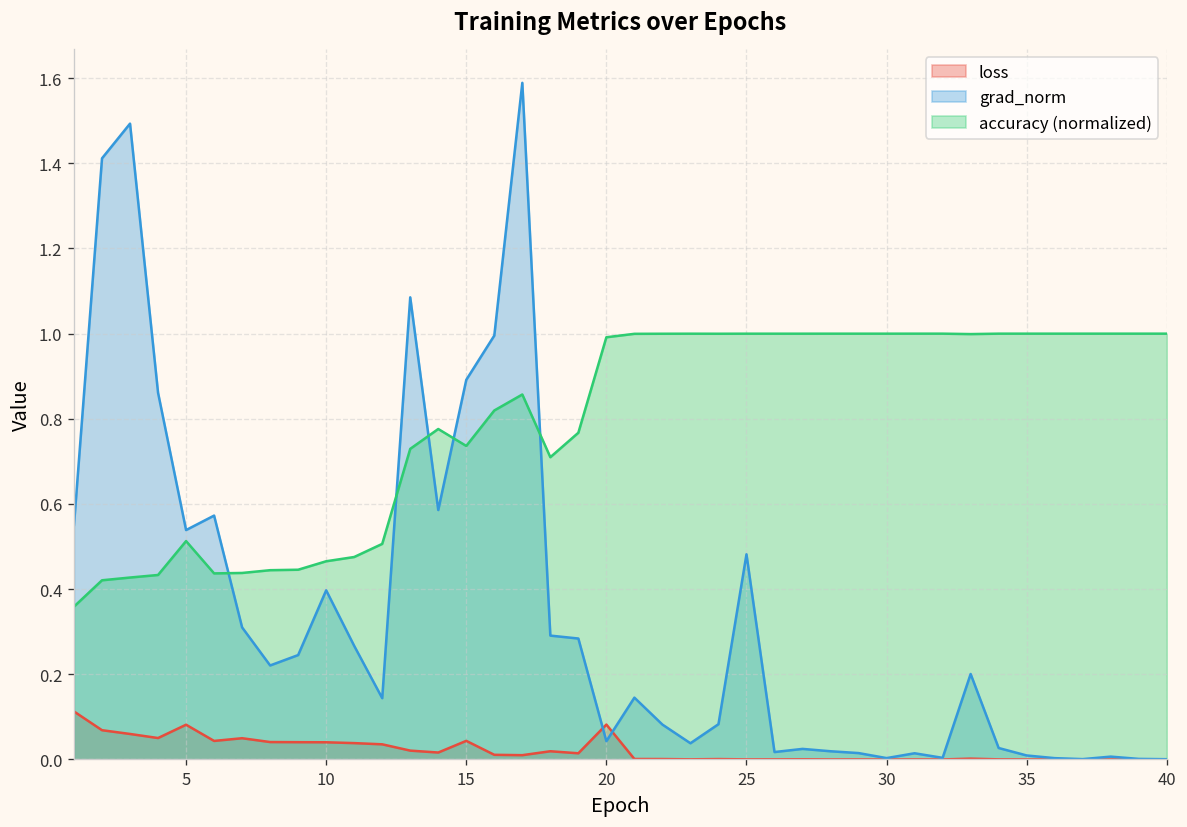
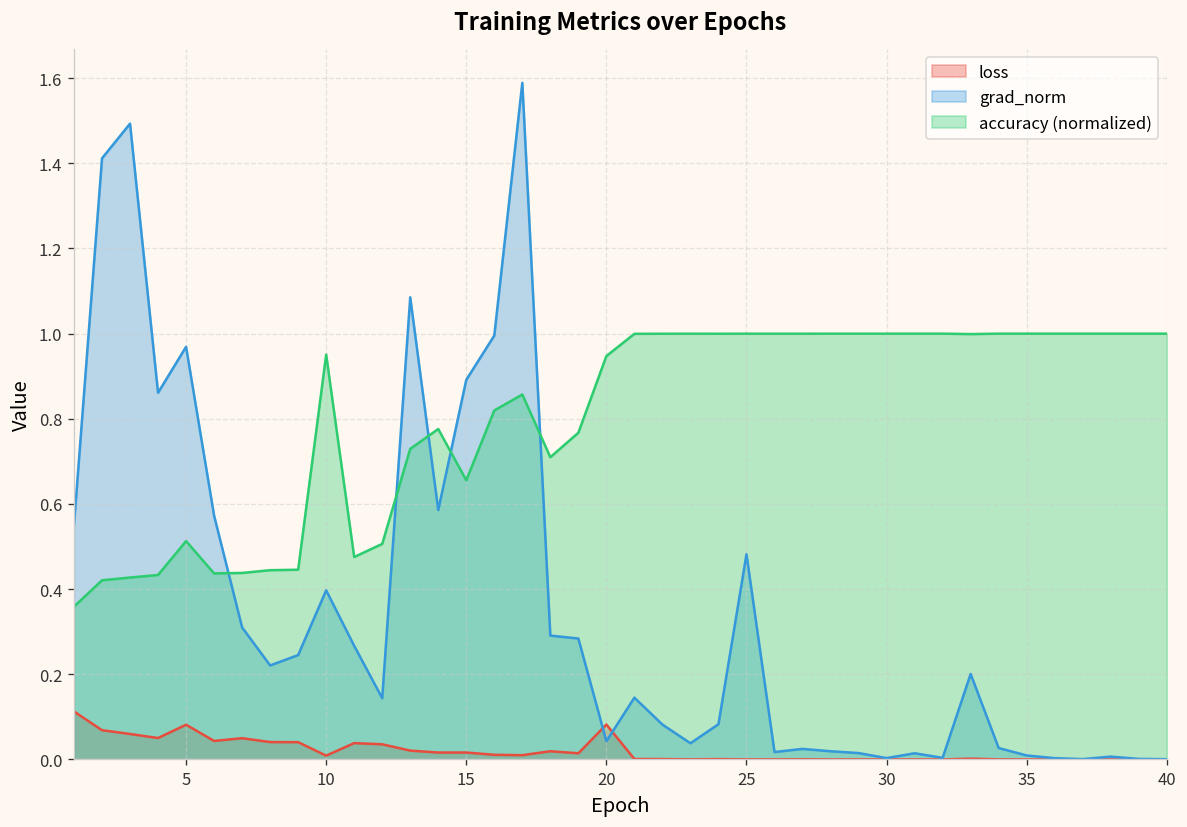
  {
    "loss": {
      "5": 0.08,
-     "10": 0.04,
-     "15": 0.04,
+     "10": 0.01,
+     "15": 0.02,
      "20": 0.08,
      "25": 0.00,
      "35": 0.00
    },
    "grad_norm": {
-     "5": 0.54,
+     "5": 0.97,
      "10": 0.40,
      "15": 0.89,
      "20": 0.04,
      "25": 0.48,
      "35": 0.01
    },
    "accuracy (normalized)": {
      "5": 0.51,
-     "10": 0.47,
-     "15": 0.74,
-     "20": 0.99,
+     "10": 0.95,
+     "15": 0.66,
+     "20": 0.95,
      "25": 1.00,
      "30": 1.00,
      "35": 1.00,
      "40": 1.00
    }
  }
